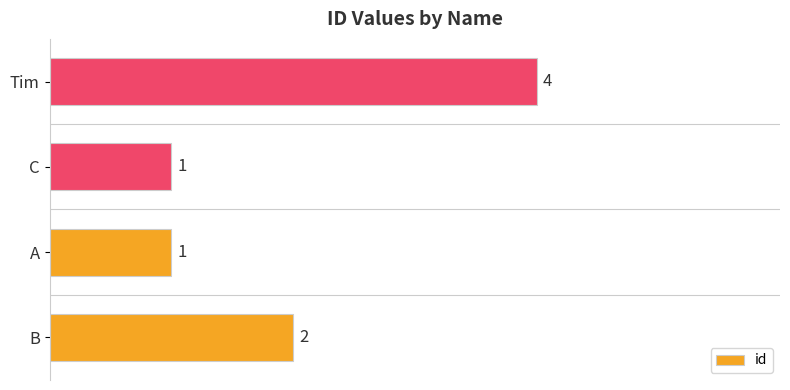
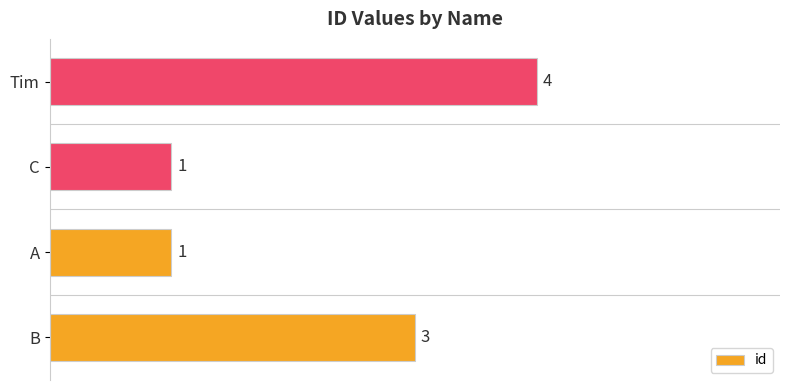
  {
    "Tim": 4,
    "C": 1,
    "A": 1,
-   "B": 2
+   "B": 3
  }
